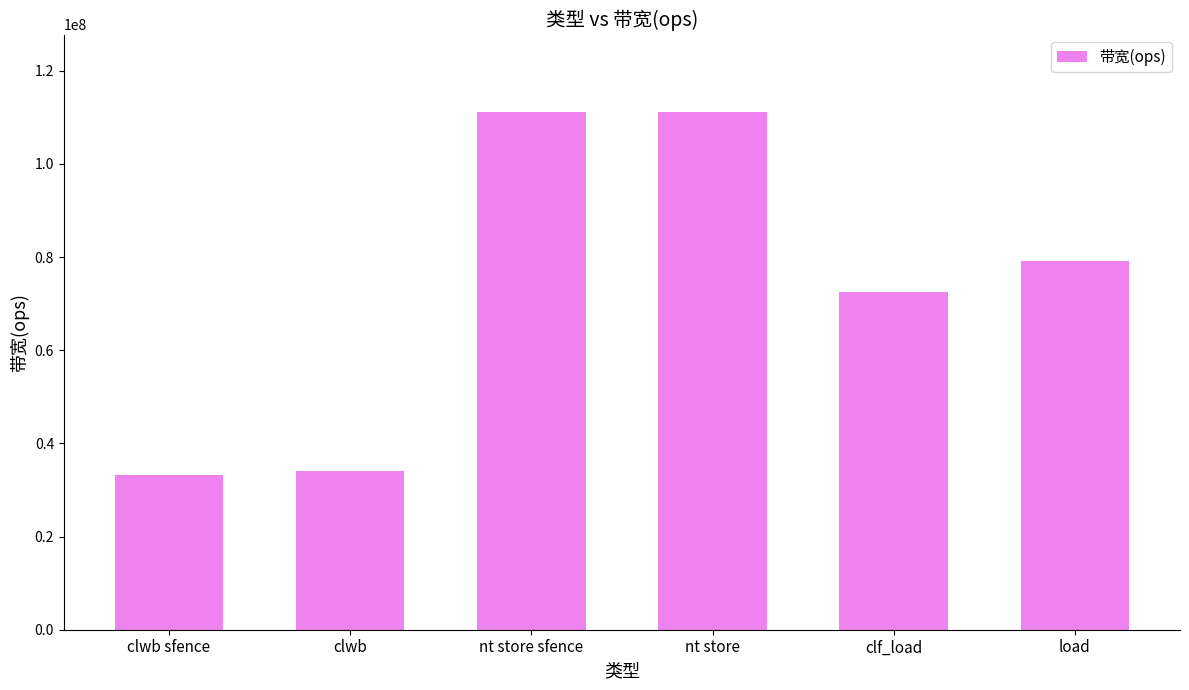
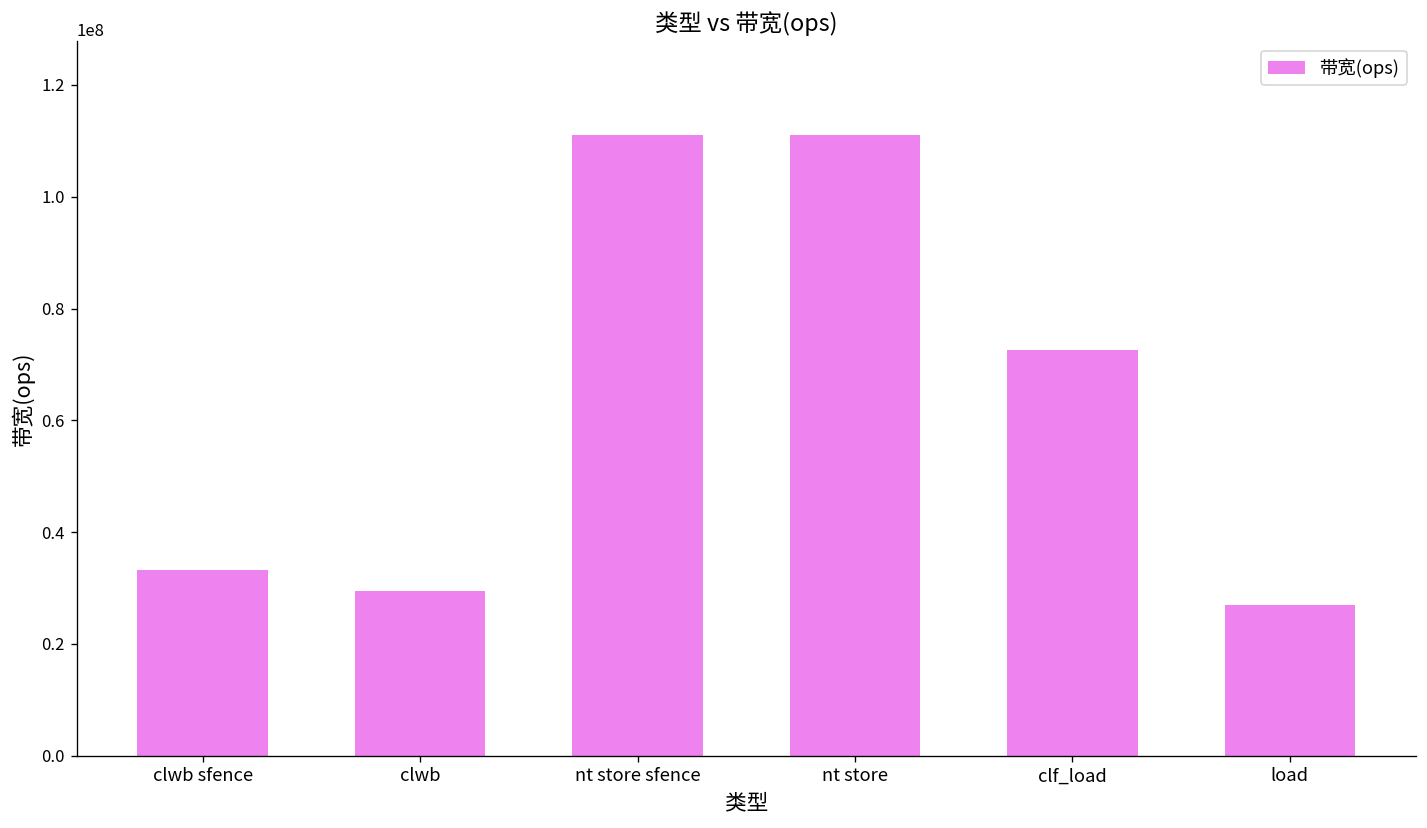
  {
    "clwb sfence": 33000000,
-   "clwb": 34000000,
+   "clwb": 29000000,
    "nt store sfence": 111000000,
    "nt store": 111000000,
    "clf_load": 73000000,
-   "load": 79000000
+   "load": 27000000
  }
